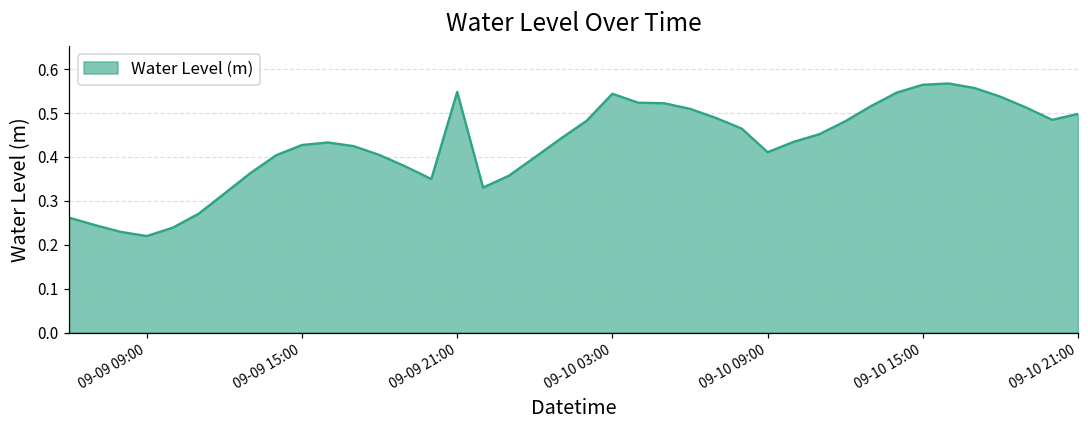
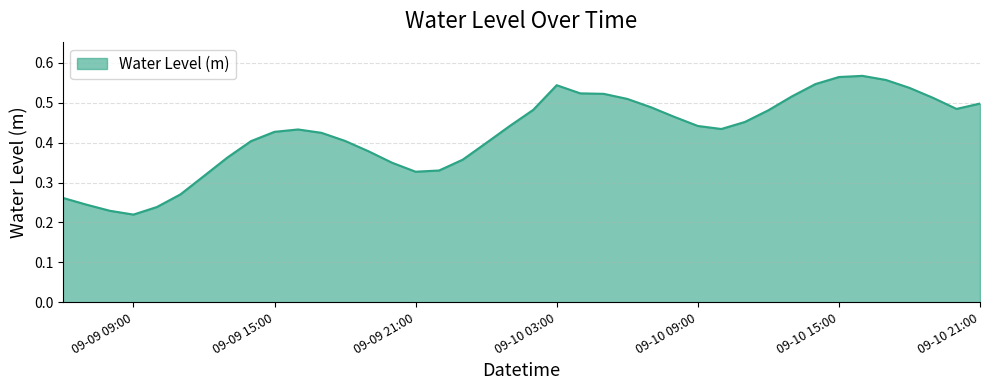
  {
    "09-09 09:00": 0.22,
    "09-09 15:00": 0.43,
-   "09-09 21:00": 0.55,
+   "09-09 21:00": 0.33,
    "09-10 03:00": 0.54,
-   "09-10 09:00": 0.41,
+   "09-10 09:00": 0.44,
    "09-10 15:00": 0.56,
    "09-10 21:00": 0.50
  }
